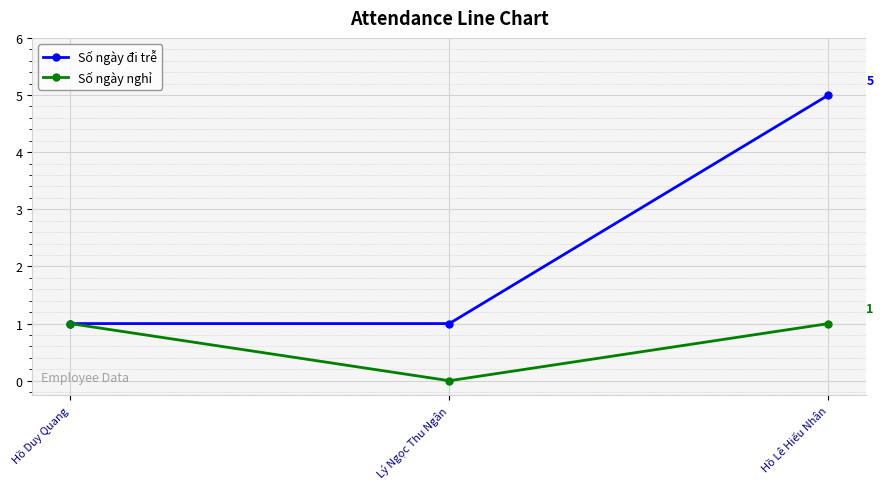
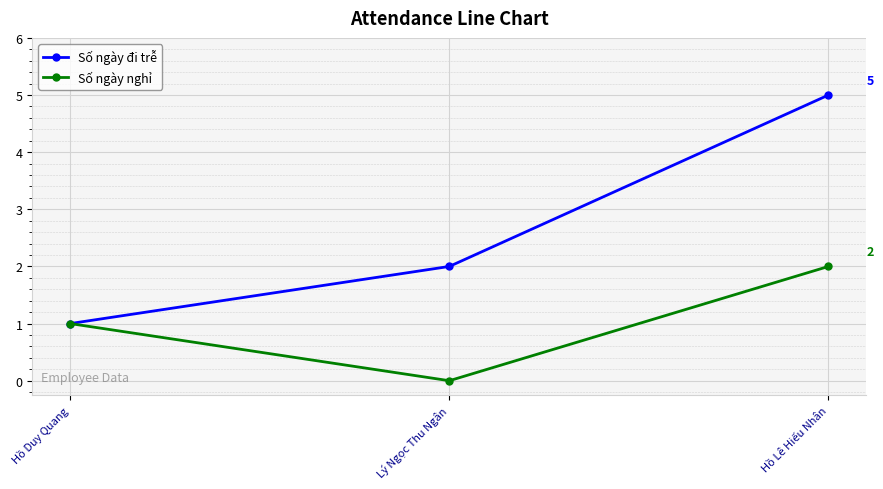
  {
    "Số ngày đi trễ": {
-     "Lý Ngọc Thu Ngân": 1
+     "Lý Ngọc Thu Ngân": 2
    },
    "Số ngày nghỉ": {
      "Lý Ngọc Thu Ngân": 0,
-     "Hồ Lê Hiếu Nhân": 1
+     "Hồ Lê Hiếu Nhân": 2
    }
  }
